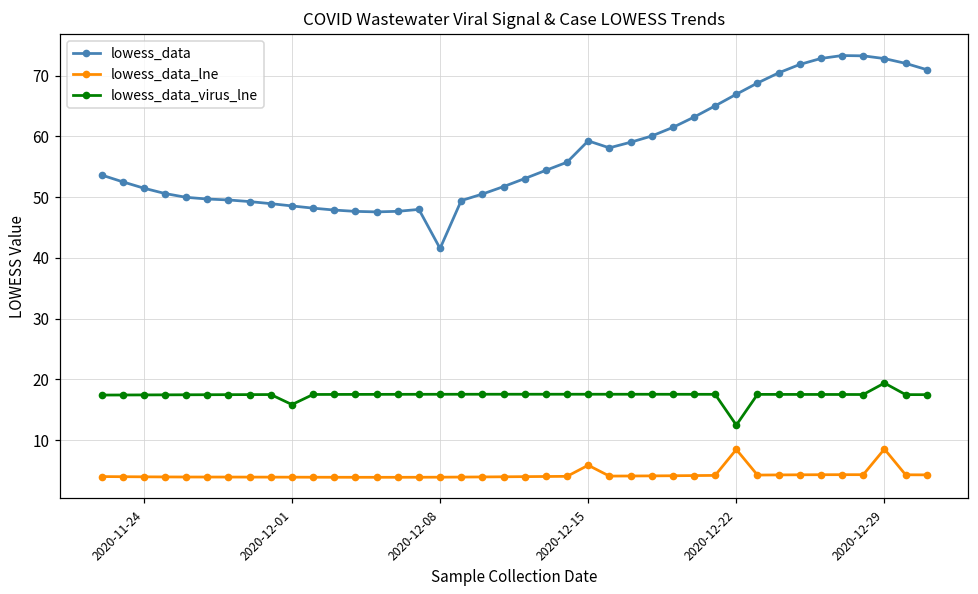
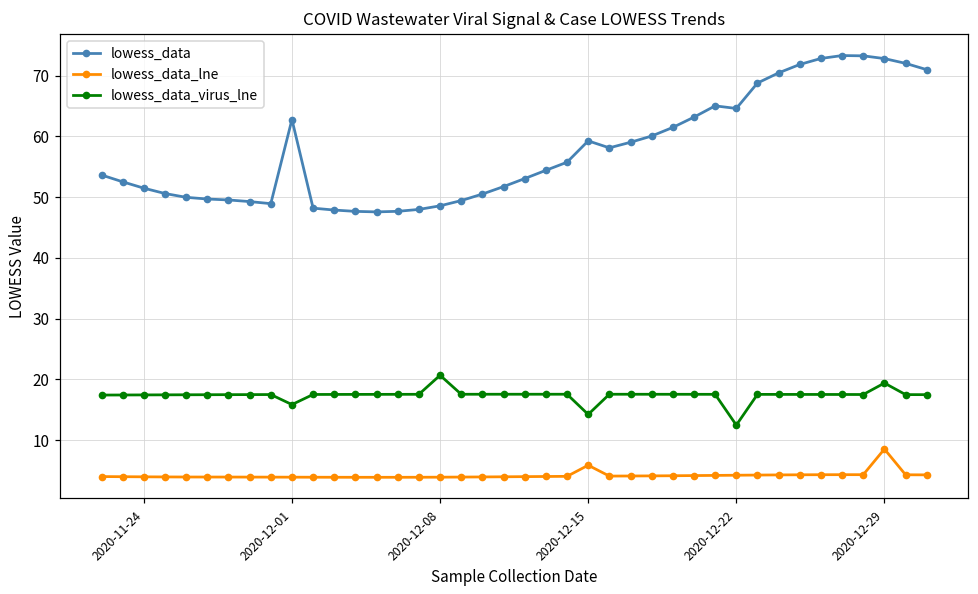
  {
    "lowess_data": {
      "2020-11-24": 51,
-     "2020-12-01": 49,
-     "2020-12-08": 42,
+     "2020-12-01": 63,
+     "2020-12-08": 49,
      "2020-12-15": 59,
-     "2020-12-22": 67,
+     "2020-12-22": 65,
      "2020-12-29": 73
    },
    "lowess_data_lne": {
      "2020-11-24": 4,
      "2020-12-01": 4,
      "2020-12-08": 4,
      "2020-12-15": 6,
-     "2020-12-22": 8,
+     "2020-12-22": 4,
      "2020-12-29": 9
    },
    "lowess_data_virus_lne": {
      "2020-11-24": 17,
      "2020-12-01": 16,
-     "2020-12-08": 18,
-     "2020-12-15": 18,
+     "2020-12-08": 21,
+     "2020-12-15": 14,
      "2020-12-22": 12,
      "2020-12-29": 19
    }
  }
